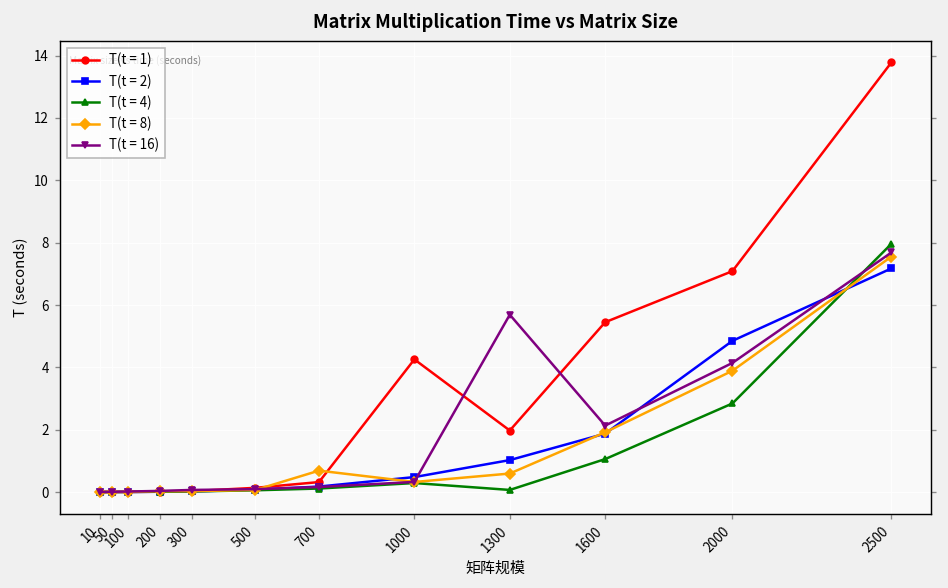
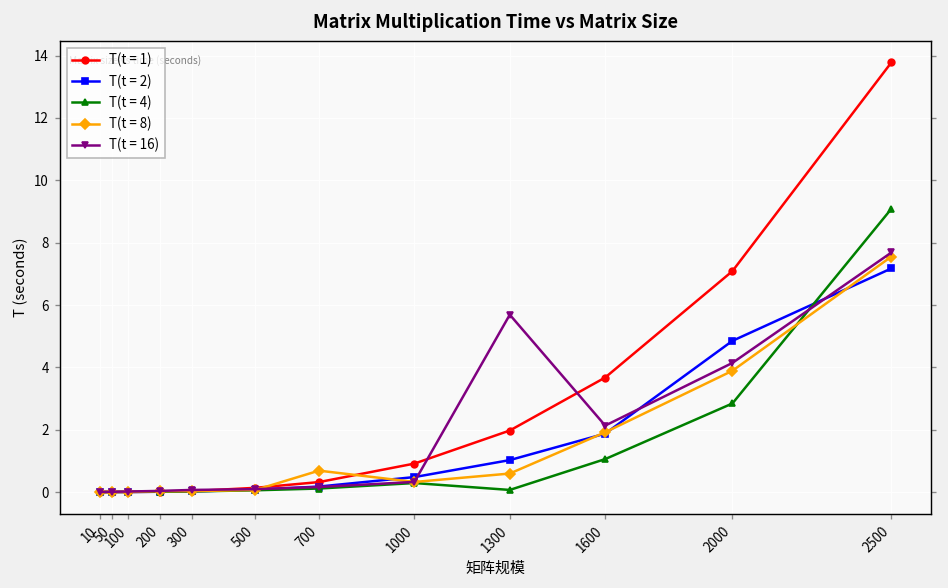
  {
    "T(t = 1)": {
      "700": 0.3,
-     "1000": 4.3,
+     "1000": 0.9,
      "1300": 2.0,
-     "1600": 5.4,
+     "1600": 3.7,
      "2000": 7.1,
      "2500": 13.8
    },
    "T(t = 2)": {
      "1000": 0.5,
      "1300": 1.0,
      "2000": 4.8,
      "2500": 7.2
    },
    "T(t = 4)": {
      "1300": 0.1,
      "1600": 1.1,
      "2000": 2.8,
-     "2500": 8.0
+     "2500": 9.1
    },
    "T(t = 8)": {
      "700": 0.7,
      "1300": 0.6,
      "2000": 3.9,
      "2500": 7.6
    },
    "T(t = 16)": {
      "1300": 5.7,
      "1600": 2.1,
      "2000": 4.1,
      "2500": 7.7
    }
  }
